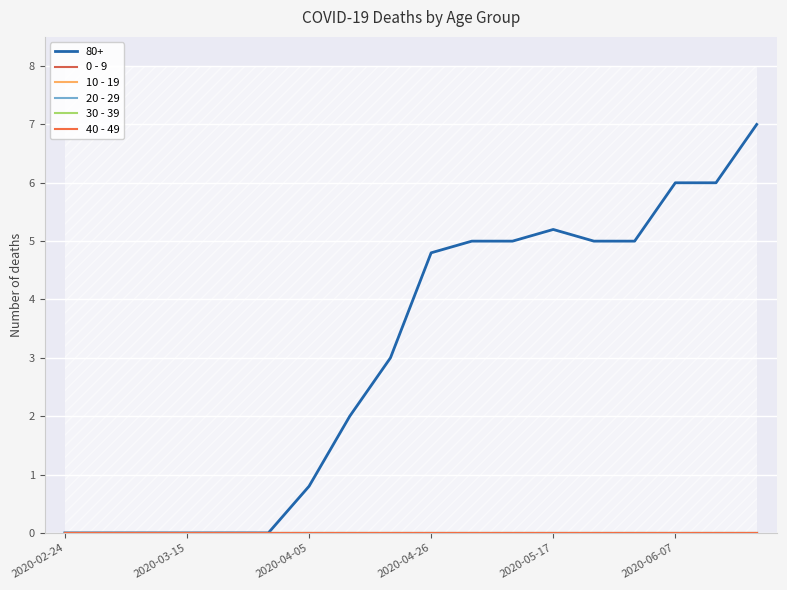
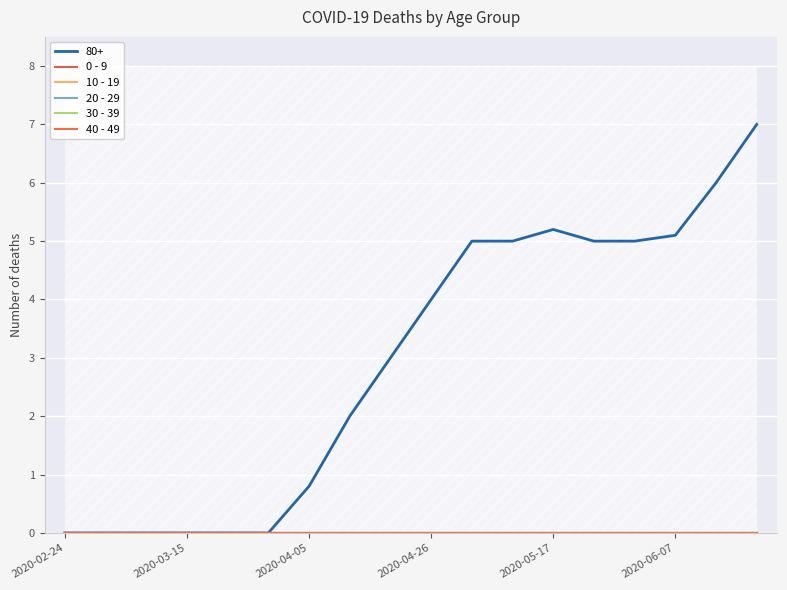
  {
    "80+": {
      "2020-04-05": 0.8,
-     "2020-04-26": 4.8,
+     "2020-04-26": 4.0,
      "2020-05-17": 5.2,
-     "2020-06-07": 6.0
+     "2020-06-07": 5.1
    },
    "40 - 49": {
      "2020-04-05": 0.0,
      "2020-04-26": 0.0,
      "2020-05-17": 0.0,
      "2020-06-07": 0.0
    }
  }
